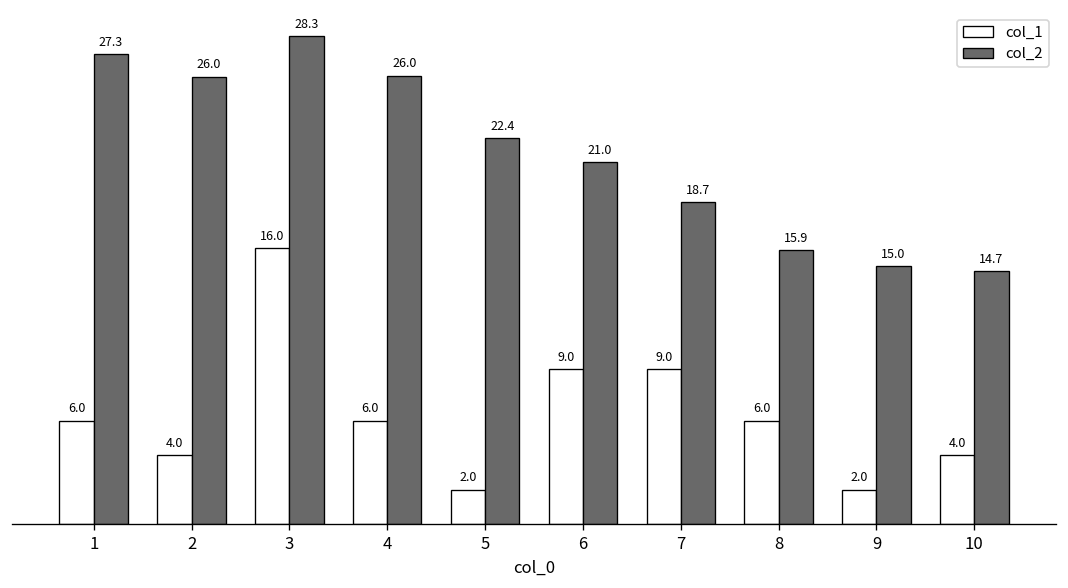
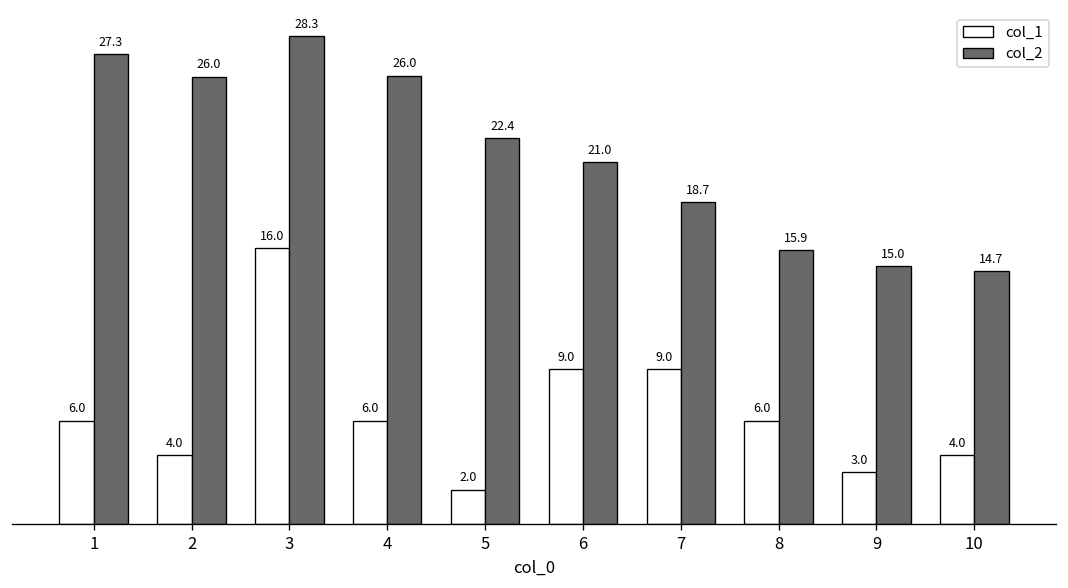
  {
    "col_1": {
      "1": 6.0,
      "2": 4.0,
      "3": 16.0,
      "4": 6.0,
      "5": 2.0,
      "6": 9.0,
      "7": 9.0,
      "8": 6.0,
-     "9": 2.0,
+     "9": 3.0,
      "10": 4.0
    },
    "col_2": {
      "1": 27.3,
      "2": 26.0,
      "3": 28.3,
      "4": 26.0,
      "5": 22.4,
      "6": 21.0,
      "7": 18.7,
      "8": 15.9,
      "9": 15.0,
      "10": 14.7
    }
  }
